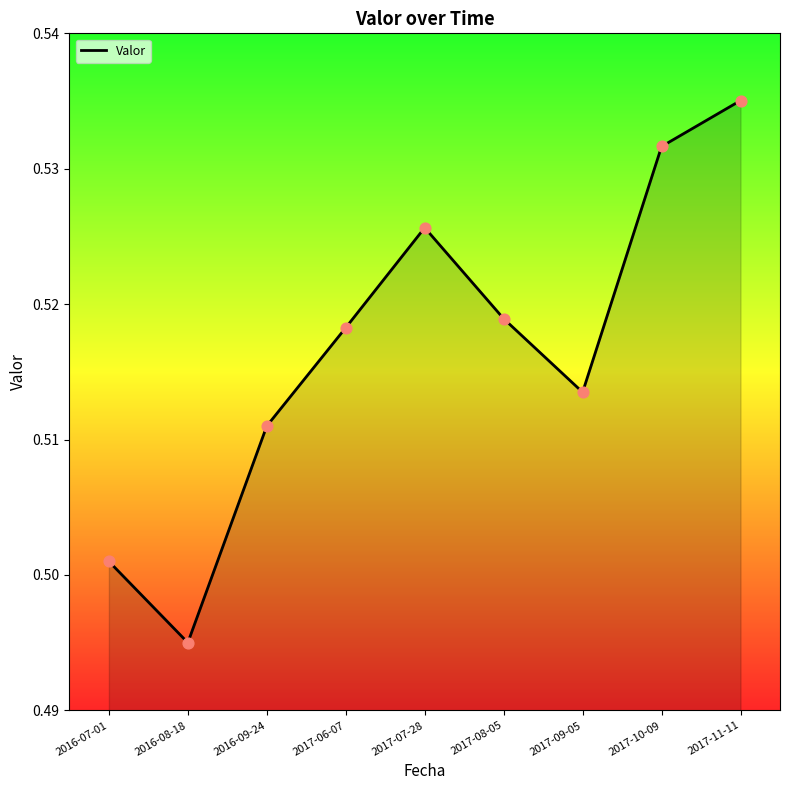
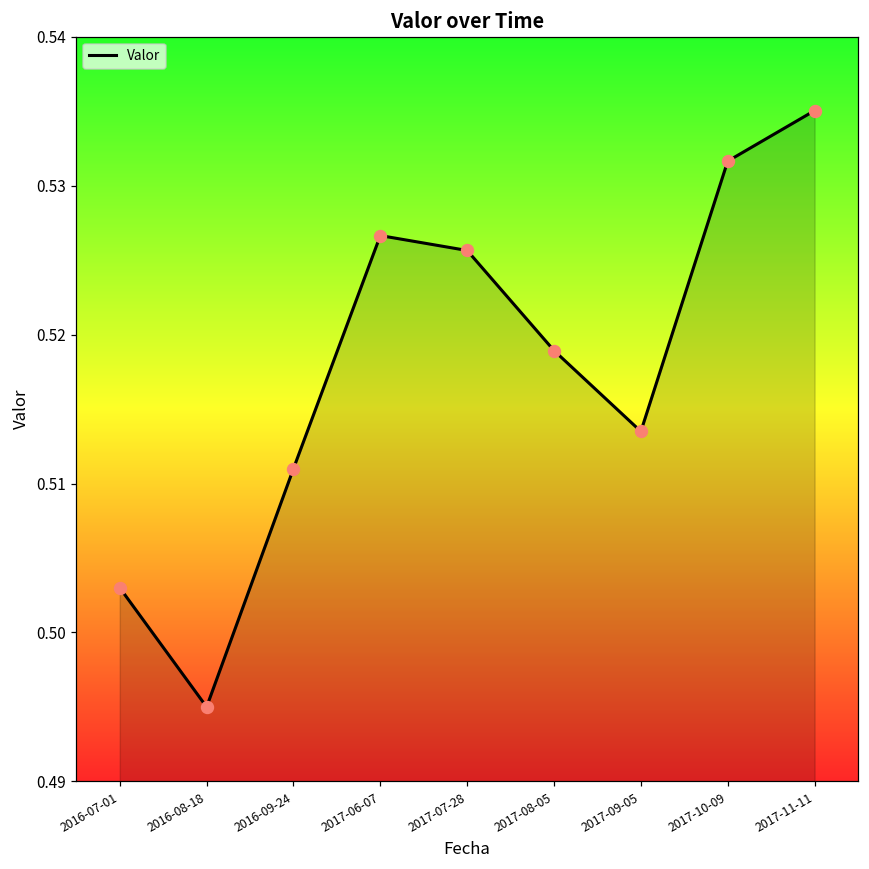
  {
-   "2016-07-01": 0.501,
+   "2016-07-01": 0.503,
    "2016-08-18": 0.4950,
    "2016-09-24": 0.5110,
-   "2017-06-07": 0.5183,
+   "2017-06-07": 0.5266,
    "2017-07-28": 0.5256,
    "2017-08-05": 0.5189,
    "2017-09-05": 0.5135,
    "2017-10-09": 0.5316,
    "2017-11-11": 0.5350
  }
